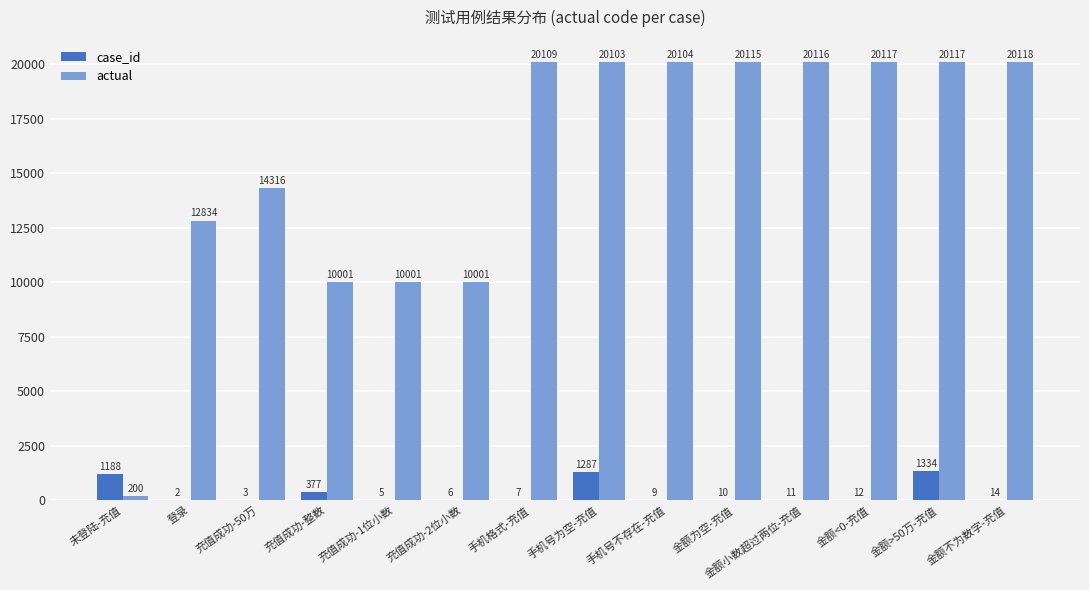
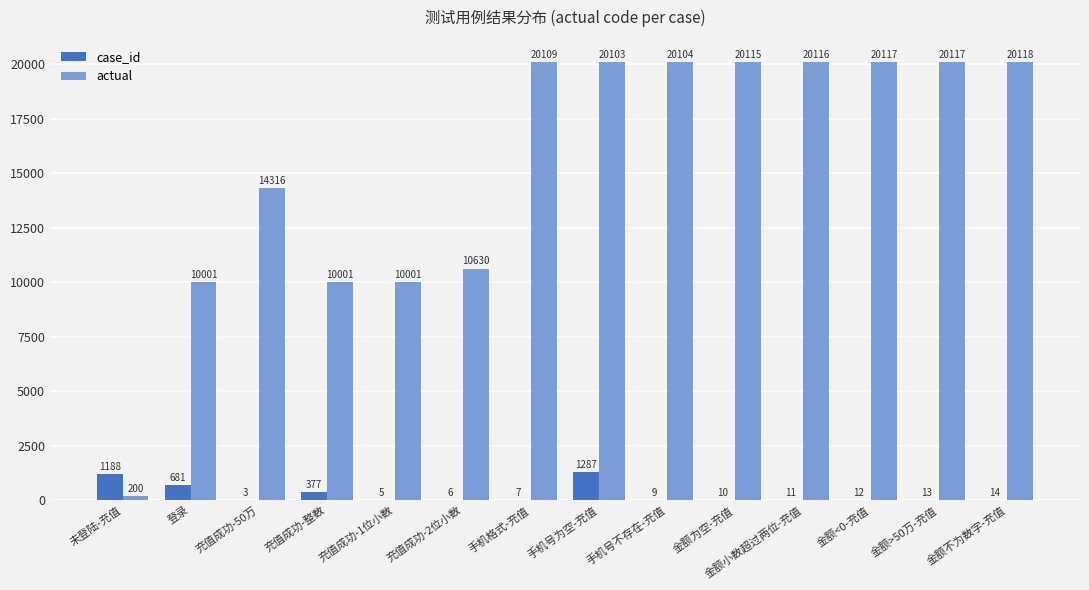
  {
    "case_id": {
      "未登陆-充值": 1188,
-     "登录": 2,
+     "登录": 681,
      "充值成功-50万": 3,
      "充值成功-整数": 377,
      "充值成功-1位小数": 5,
      "充值成功-2位小数": 6,
      "手机格式-充值": 7,
      "手机号为空-充值": 1287,
      "手机号不存在-充值": 9,
      "金额为空-充值": 10,
      "金额小数超过两位-充值": 11,
      "金额<0-充值": 12,
-     "金额>50万-充值": 1334,
+     "金额>50万-充值": 13,
      "金额不为数字-充值": 14
    },
    "actual": {
      "未登陆-充值": 200,
-     "登录": 12834,
+     "登录": 10001,
      "充值成功-50万": 14316,
      "充值成功-整数": 10001,
      "充值成功-1位小数": 10001,
-     "充值成功-2位小数": 10001,
+     "充值成功-2位小数": 10630,
      "手机格式-充值": 20109,
      "手机号为空-充值": 20103,
      "手机号不存在-充值": 20104,
      "金额为空-充值": 20115,
      "金额小数超过两位-充值": 20116,
      "金额<0-充值": 20117,
      "金额>50万-充值": 20117,
      "金额不为数字-充值": 20118
    }
  }
